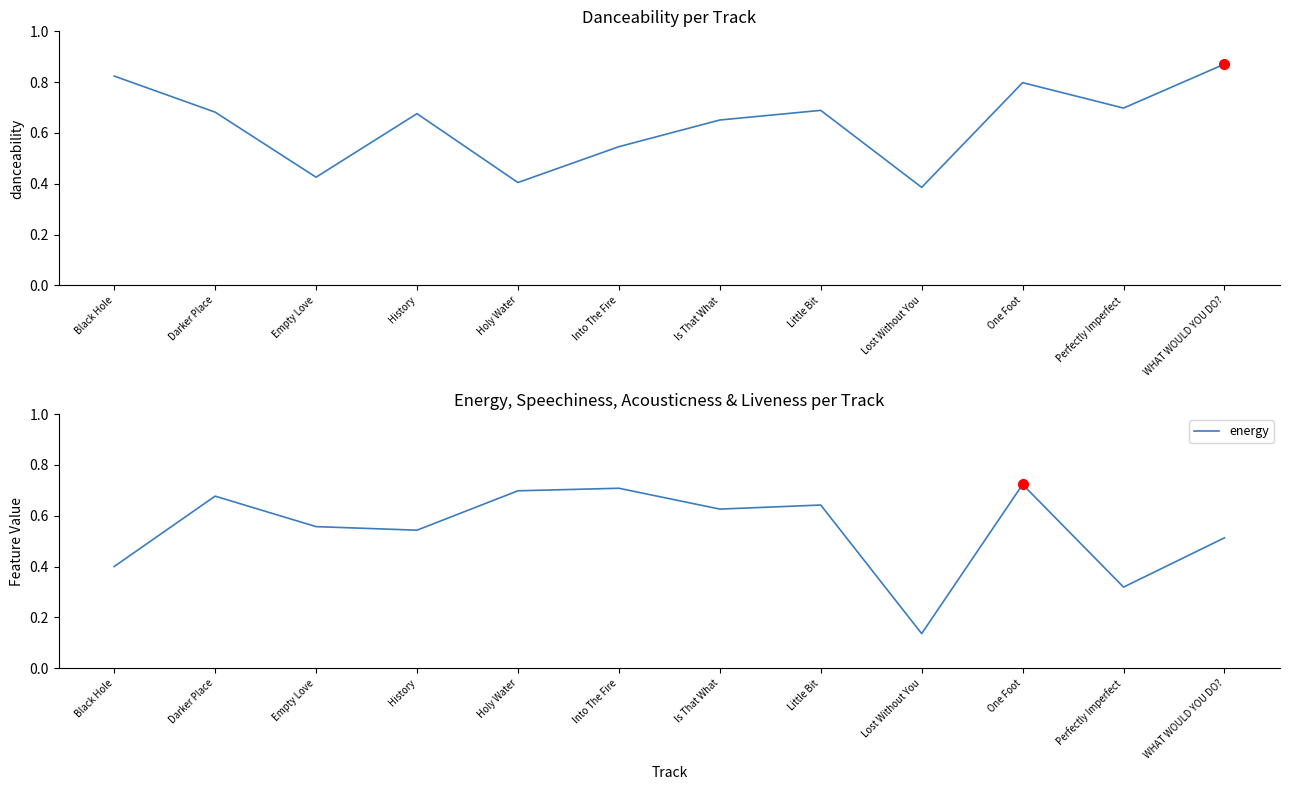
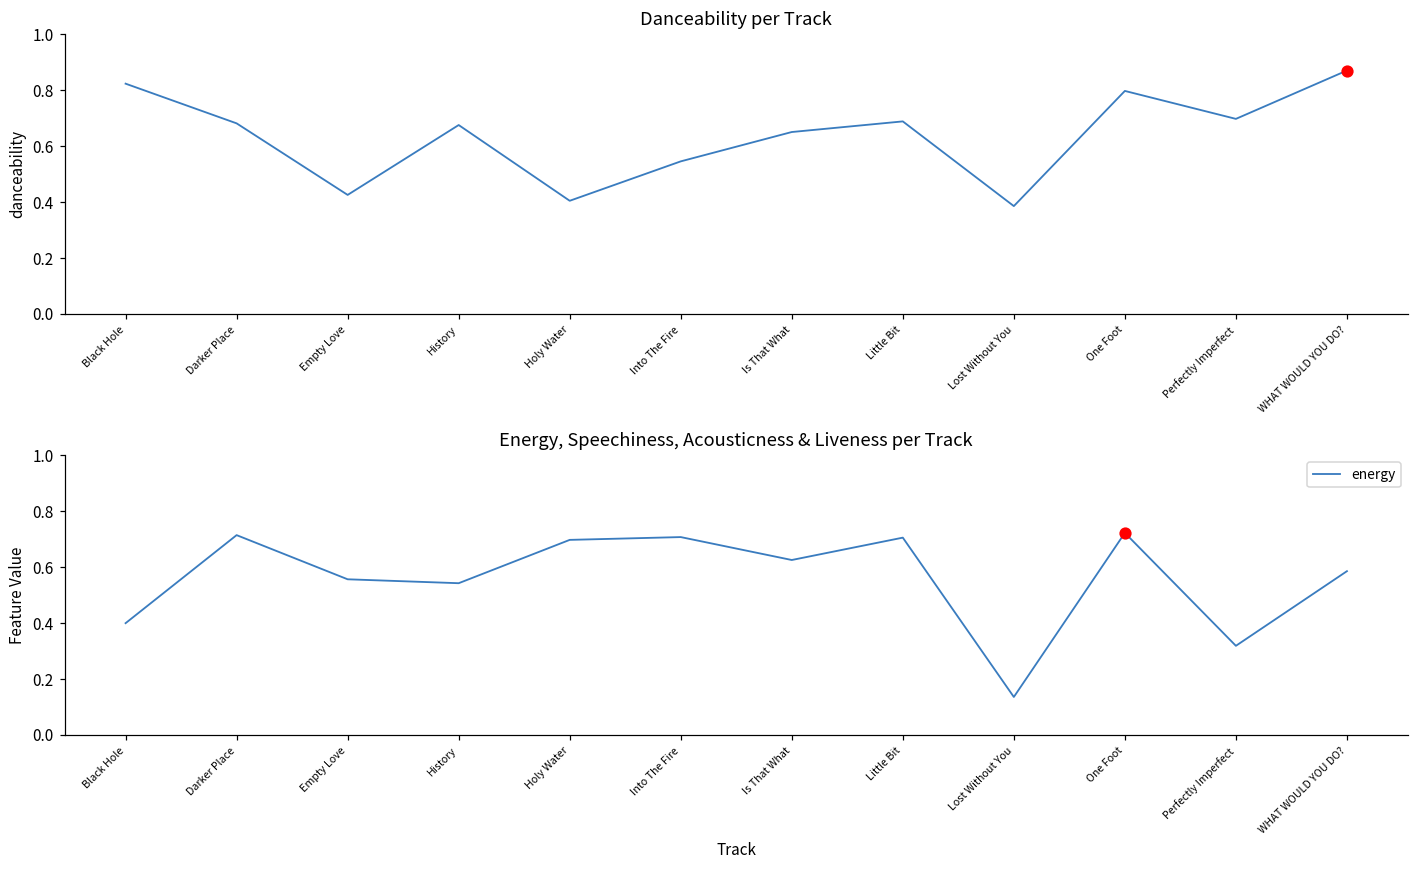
  {
    "Energy, Speechiness, Acousticness & Liveness per Track": {
      "energy": {
        "Black Hole": 0.40,
-       "Darker Place": 0.68,
+       "Darker Place": 0.72,
        "Empty Love": 0.56,
        "History": 0.54,
        "Holy Water": 0.70,
        "Into The Fire": 0.71,
        "Is That What": 0.63,
-       "Little Bit": 0.64,
+       "Little Bit": 0.71,
        "Lost Without You": 0.14,
        "Perfectly Imperfect": 0.32,
-       "WHAT WOULD YOU DO?": 0.51
+       "WHAT WOULD YOU DO?": 0.59
      }
    }
  }
